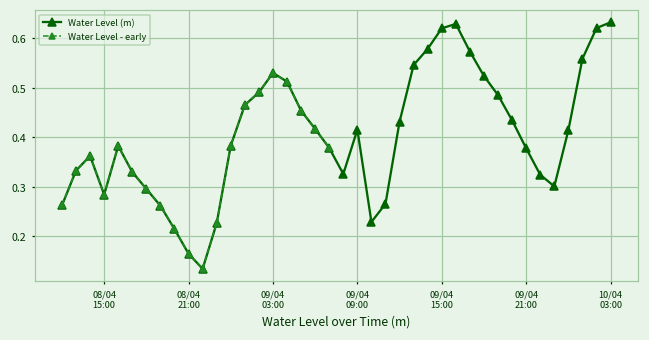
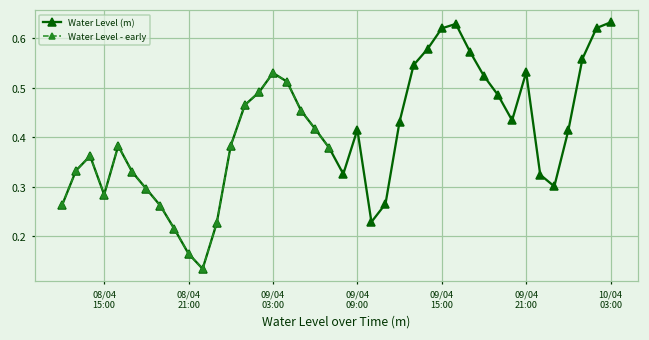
  {
    "Water Level (m)": {
      "09/04 09:00": 0.42,
      "09/04 15:00": 0.62,
-     "09/04 21:00": 0.38,
+     "09/04 21:00": 0.53,
      "10/04 03:00": 0.63
    }
  }
